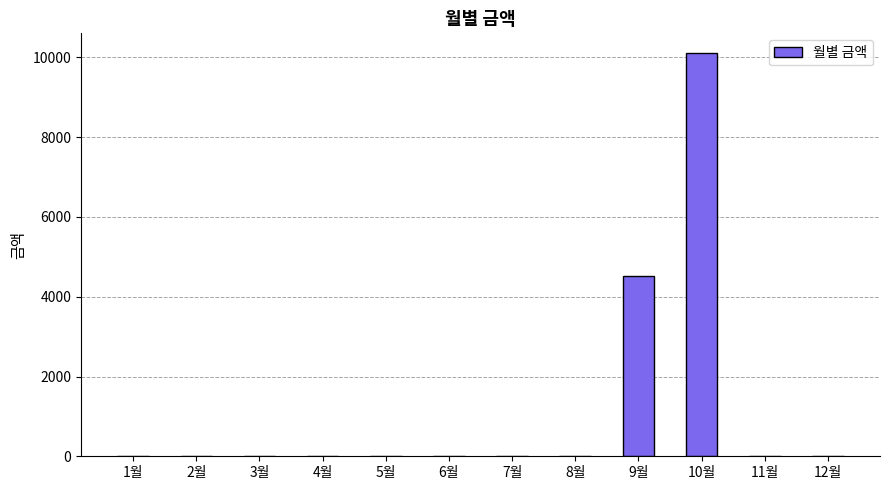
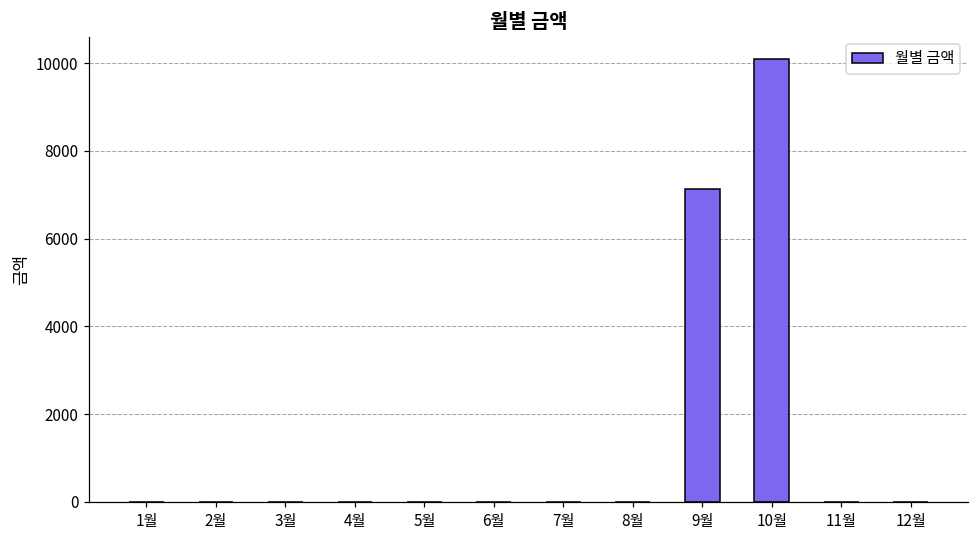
  {
    "1월": 0,
    "2월": 0,
    "3월": 0,
    "4월": 0,
    "5월": 0,
    "6월": 0,
    "7월": 0,
    "8월": 0,
-   "9월": 4500,
+   "9월": 7100,
    "10월": 10100,
    "11월": 0,
    "12월": 0
  }
